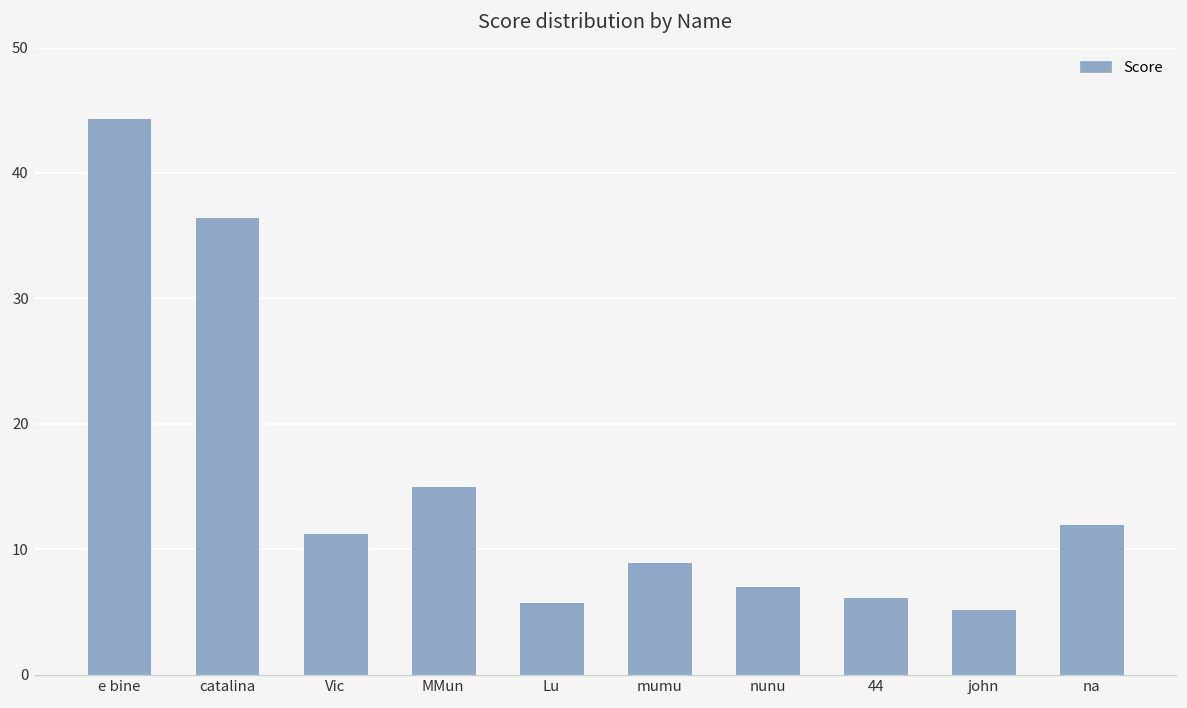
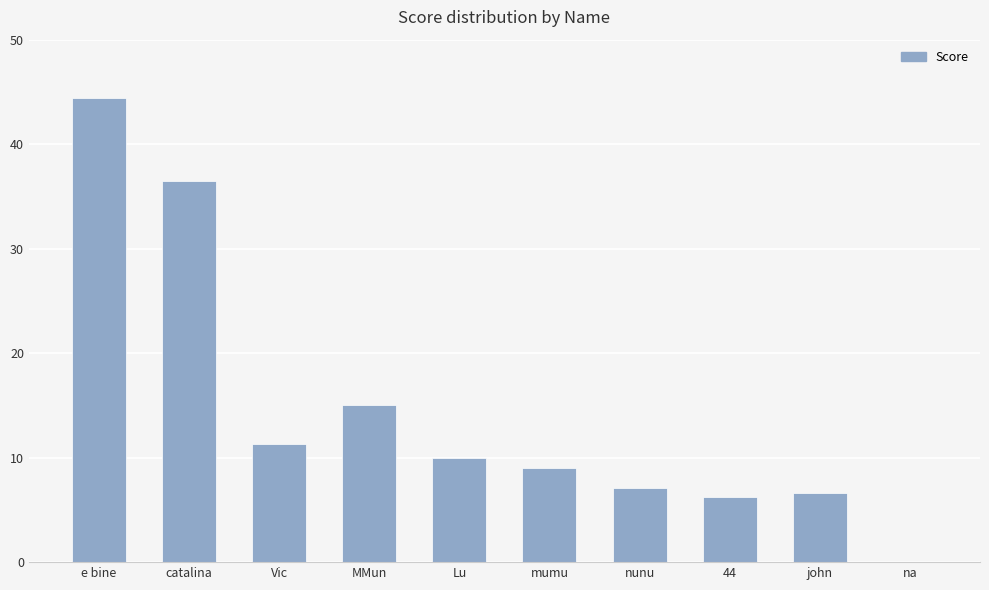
  {
    "e bine": 44.4,
    "catalina": 36.5,
    "Vic": 11.3,
    "MMun": 15.0,
-   "Lu": 5.8,
+   "Lu": 10.0,
    "mumu": 9.0,
    "nunu": 7.1,
    "44": 6.2,
-   "john": 5.2,
-   "na": 12
+   "john": 6.6,
+   "na": 0
  }
